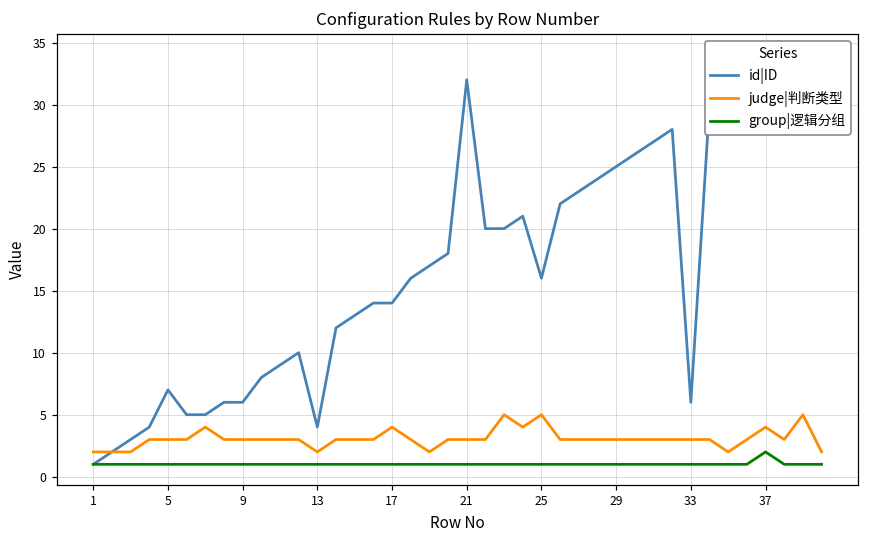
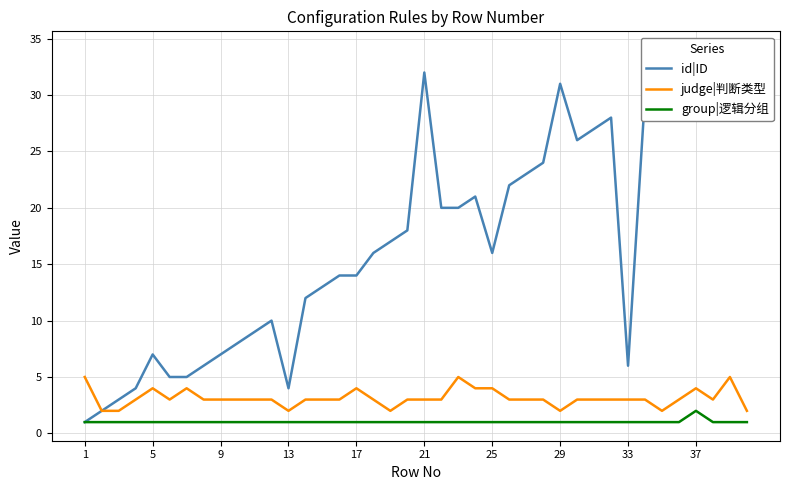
  {
    "id|ID": {
      "5": 7,
-     "9": 6,
+     "9": 7,
      "13": 4,
      "17": 14,
      "21": 32,
      "25": 16,
-     "29": 25,
+     "29": 31,
      "33": 6
    },
    "judge|判断类型": {
-     "1": 2,
-     "5": 3,
+     "1": 5,
+     "5": 4,
      "9": 3,
      "13": 2,
      "17": 4,
      "21": 3,
-     "25": 5,
-     "29": 3,
+     "25": 4,
+     "29": 2,
      "33": 3,
      "37": 4
    },
    "group|逻辑分组": {
      "5": 1,
      "9": 1,
      "13": 1,
      "17": 1,
      "21": 1,
      "25": 1,
      "29": 1,
      "33": 1,
      "37": 2
    }
  }
